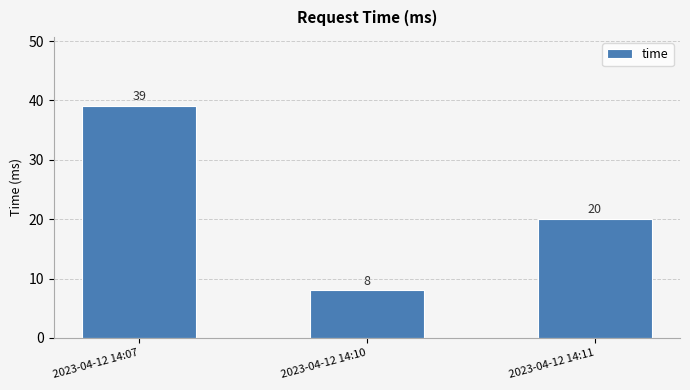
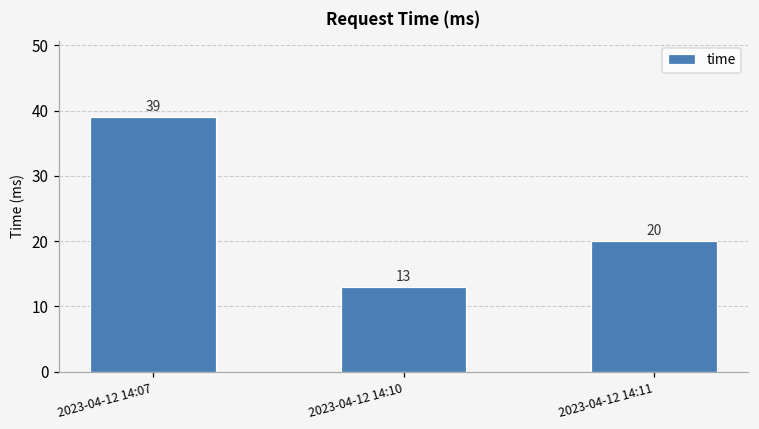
  {
    "2023-04-12 14:07": 39,
-   "2023-04-12 14:10": 8,
+   "2023-04-12 14:10": 13,
    "2023-04-12 14:11": 20
  }
